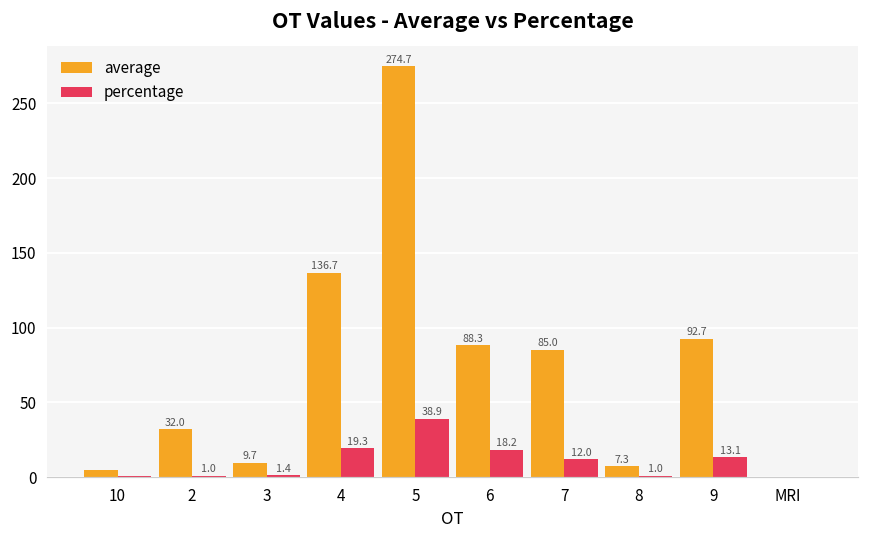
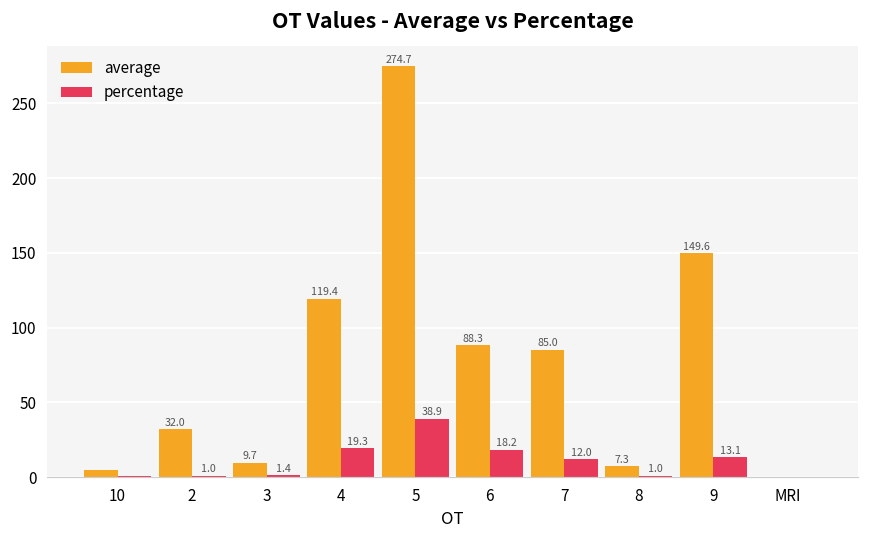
  {
    "average": {
      "2": 32.0,
      "3": 9.7,
-     "4": 136.7,
+     "4": 119.4,
      "5": 274.7,
      "6": 88.3,
      "7": 85.0,
      "8": 7.3,
-     "9": 92.7
+     "9": 149.6
    },
    "percentage": {
      "2": 1.0,
      "3": 1.4,
      "4": 19.3,
      "5": 38.9,
      "6": 18.2,
      "7": 12.0,
      "8": 1.0,
      "9": 13.1
    }
  }
